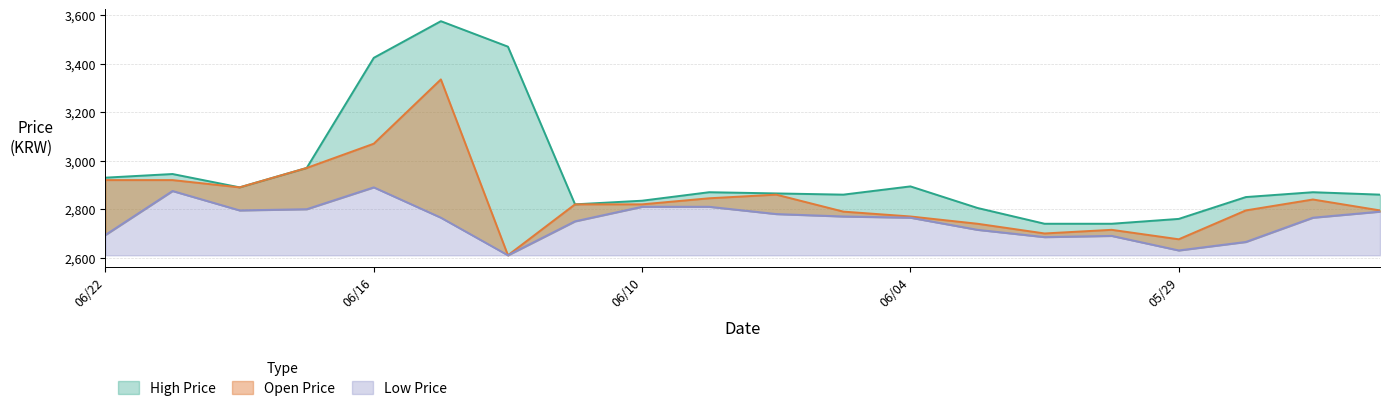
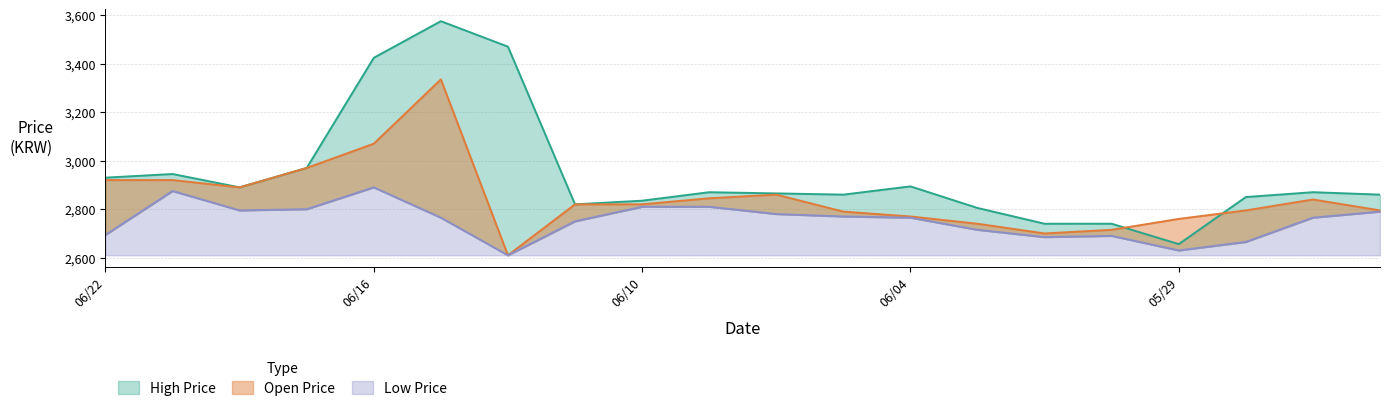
  {
    "High Price": {
      "06/16": "3,420",
      "06/10": "2,840",
      "06/04": "2,890",
-     "05/29": "2,760"
+     "05/29": "2,660"
    },
    "Open Price": {
      "06/16": "3,070",
-     "05/29": "2,680"
+     "05/29": "2,760"
    },
    "Low Price": {
      "06/22": "2,690",
      "06/16": "2,890",
      "05/29": "2,630"
    }
  }
